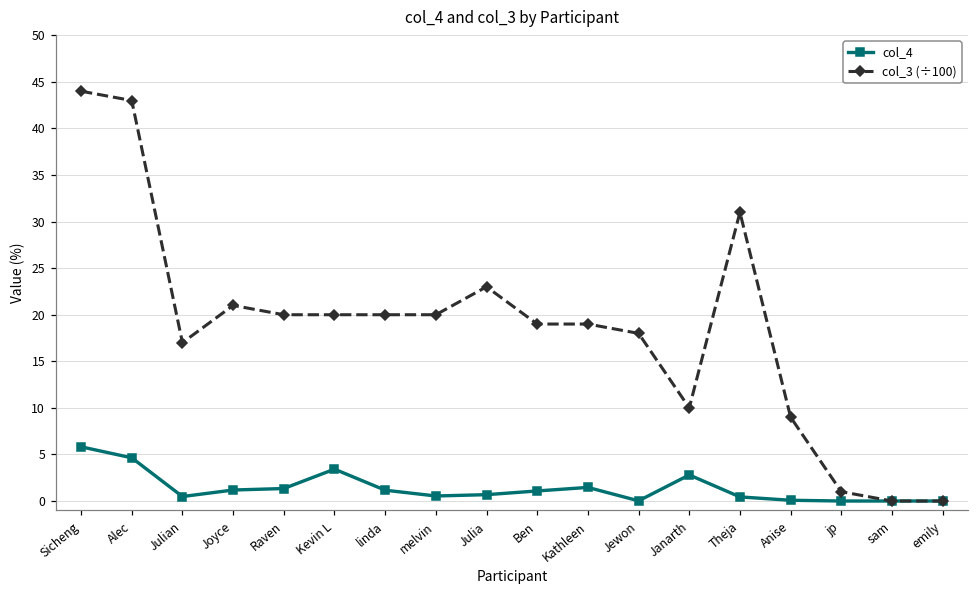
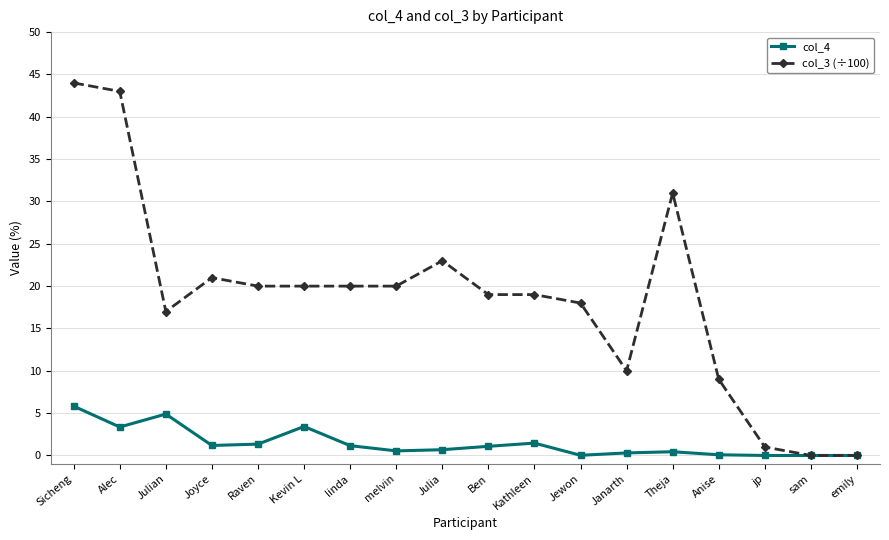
  {
    "col_4": {
      "Sicheng": 6,
-     "Alec": 5,
-     "Julian": 0,
+     "Alec": 3,
+     "Julian": 5,
      "Joyce": 1,
      "Raven": 1,
      "Kevin L": 3,
      "linda": 1,
      "melvin": 1,
      "Julia": 1,
      "Ben": 1,
      "Kathleen": 1,
      "Jewon": 0,
-     "Janarth": 3,
+     "Janarth": 0,
      "Theja": 0,
      "Anise": 0,
      "jp": 0
    },
    "col_3 (÷100)": {
      "Sicheng": 44,
      "Alec": 43,
      "Julian": 17,
      "Joyce": 21,
      "Raven": 20,
      "Kevin L": 20,
      "linda": 20,
      "melvin": 20,
      "Julia": 23,
      "Ben": 19,
      "Kathleen": 19,
      "Jewon": 18,
      "Janarth": 10,
      "Theja": 31,
      "Anise": 9,
      "jp": 1
    }
  }
